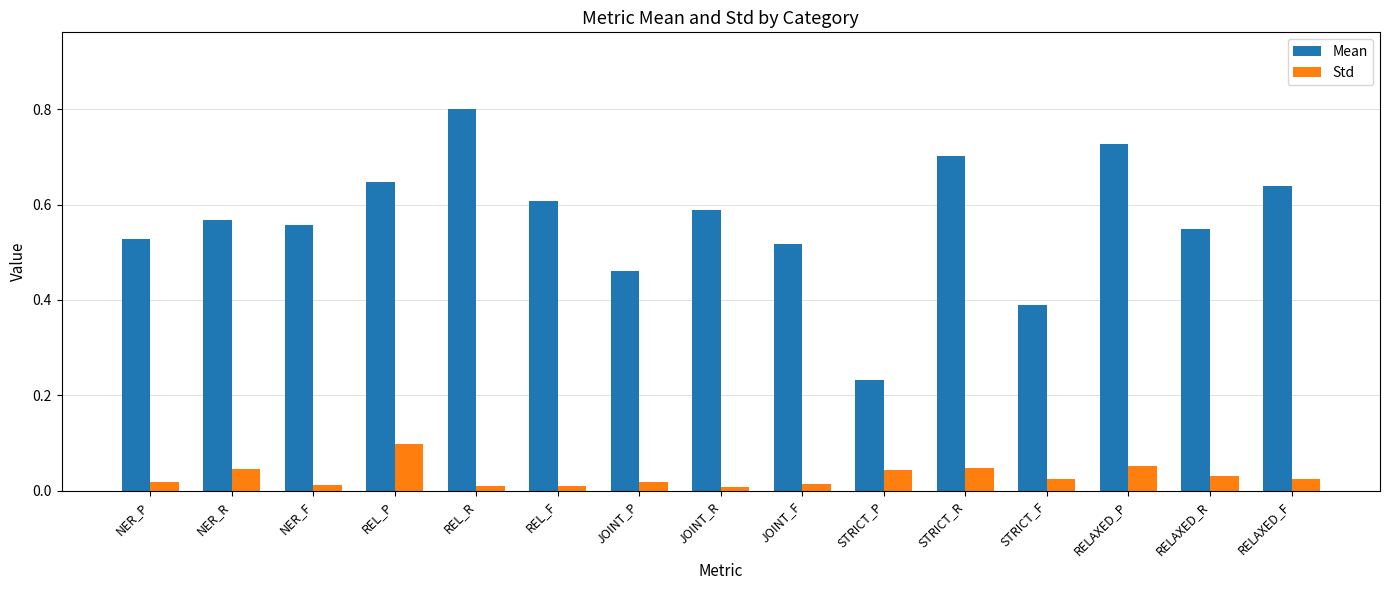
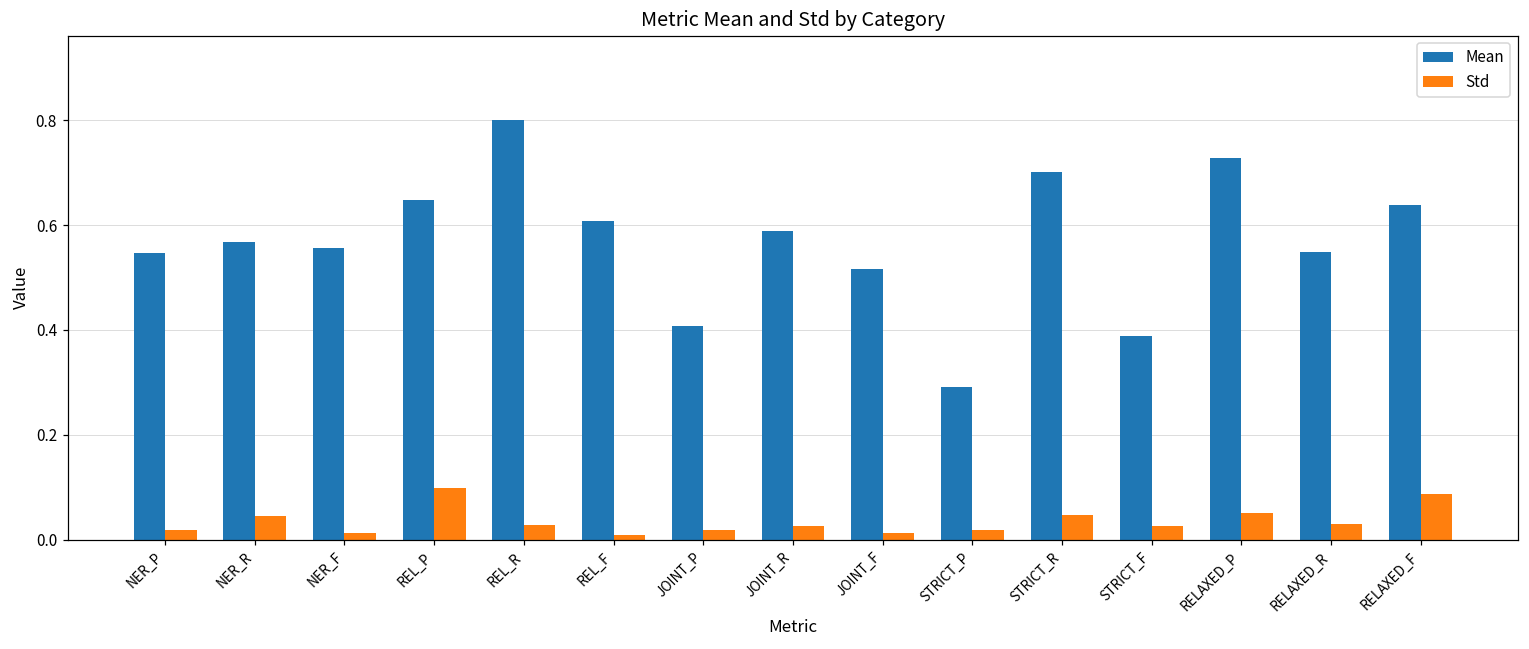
  {
    "Mean": {
-     "NER_P": 0.53,
+     "NER_P": 0.55,
      "NER_R": 0.57,
      "NER_F": 0.56,
      "REL_P": 0.65,
      "REL_R": 0.80,
      "REL_F": 0.61,
-     "JOINT_P": 0.46,
+     "JOINT_P": 0.41,
      "JOINT_R": 0.59,
      "JOINT_F": 0.52,
-     "STRICT_P": 0.23,
+     "STRICT_P": 0.29,
      "STRICT_R": 0.70,
      "STRICT_F": 0.39,
      "RELAXED_P": 0.73,
      "RELAXED_R": 0.55,
      "RELAXED_F": 0.64
    },
    "Std": {
      "NER_P": 0.02,
      "NER_R": 0.05,
      "NER_F": 0.01,
      "REL_P": 0.10,
-     "REL_R": 0.01,
+     "REL_R": 0.03,
      "REL_F": 0.01,
      "JOINT_P": 0.02,
-     "JOINT_R": 0.01,
+     "JOINT_R": 0.03,
      "JOINT_F": 0.01,
-     "STRICT_P": 0.04,
+     "STRICT_P": 0.02,
      "STRICT_R": 0.05,
      "STRICT_F": 0.03,
      "RELAXED_P": 0.05,
      "RELAXED_R": 0.03,
-     "RELAXED_F": 0.02
+     "RELAXED_F": 0.09
    }
  }
